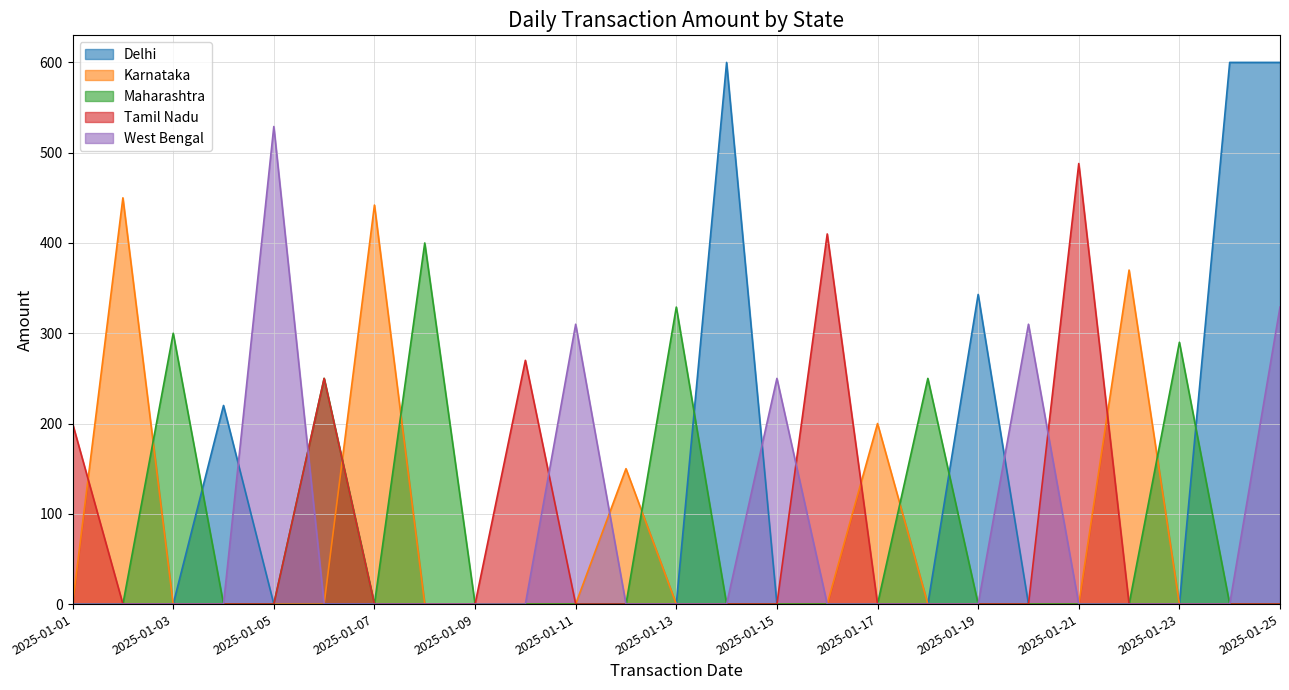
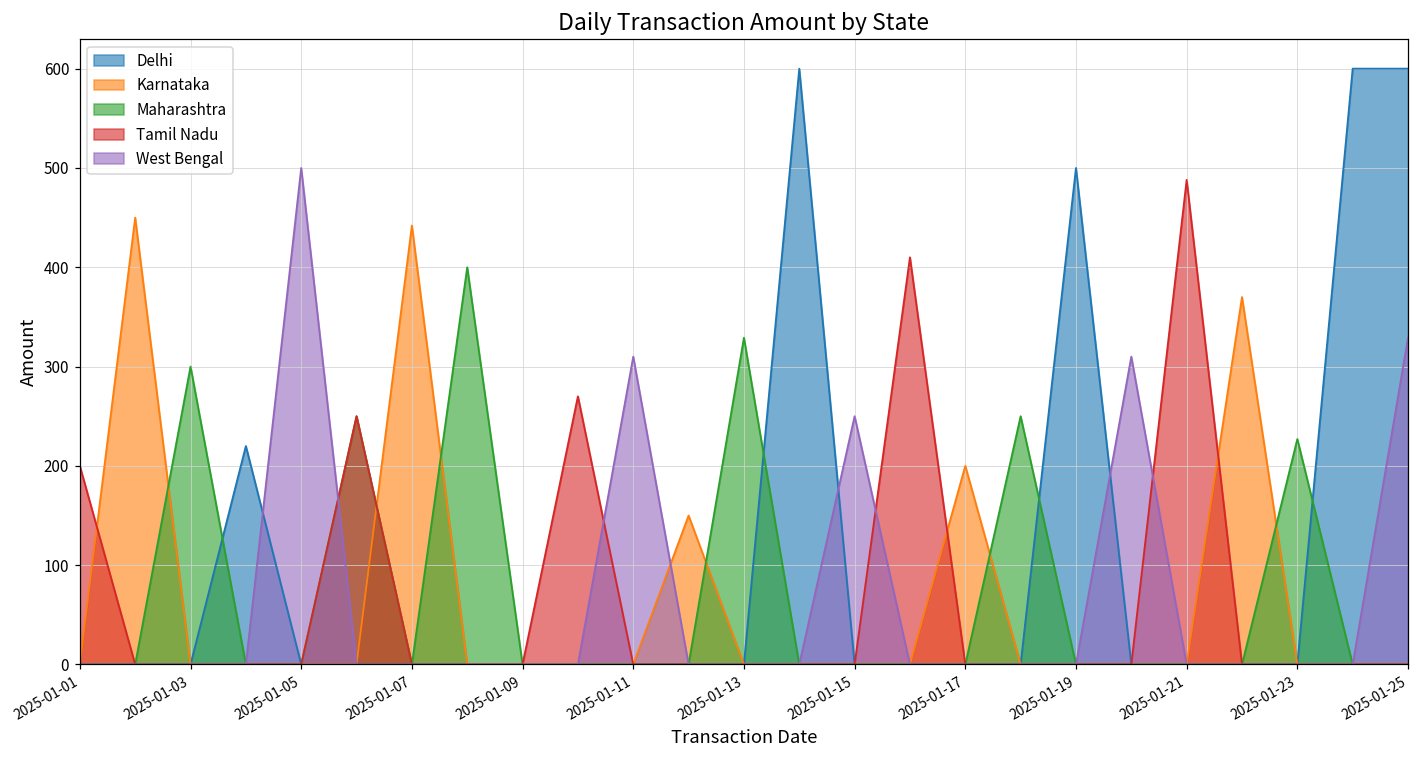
  {
    "Delhi": {
-     "2025-01-19": 340,
+     "2025-01-19": 500,
      "2025-01-25": 600
    },
    "Karnataka": {
      "2025-01-07": 440,
      "2025-01-17": 200
    },
    "Maharashtra": {
      "2025-01-03": 300,
      "2025-01-13": 330,
-     "2025-01-23": 290
+     "2025-01-23": 230
    },
    "Tamil Nadu": {
      "2025-01-01": 200,
      "2025-01-21": 490
    },
    "West Bengal": {
-     "2025-01-05": 530,
+     "2025-01-05": 500,
      "2025-01-11": 310,
      "2025-01-15": 250,
      "2025-01-25": 330
    }
  }
